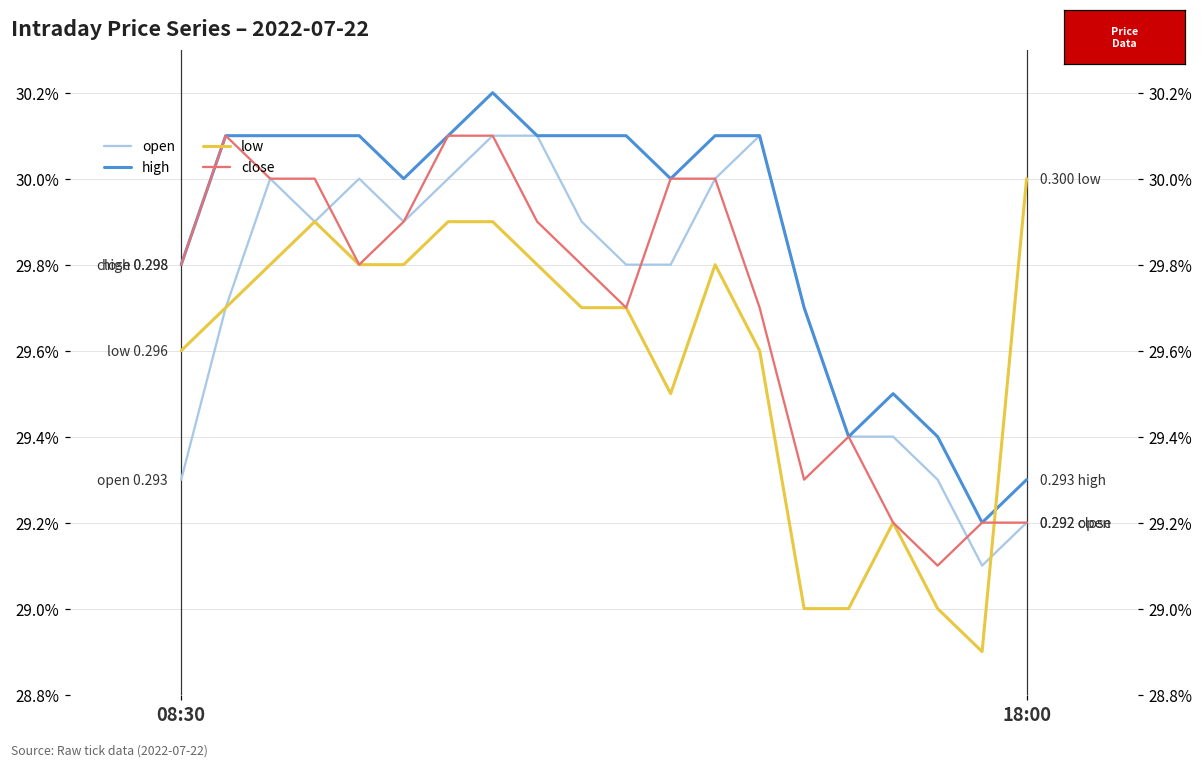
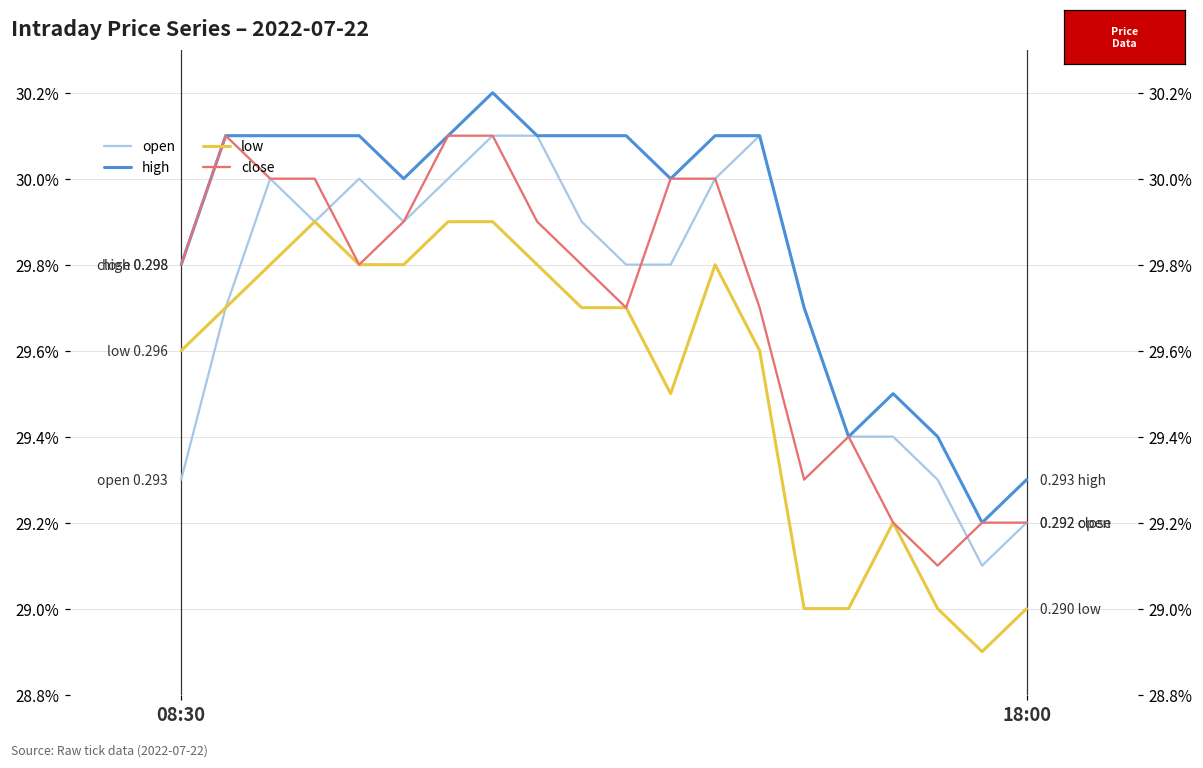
  {
    "open": {
      "08:30": 0.293
    },
    "high": {
      "18:00": 0.293
    },
    "low": {
      "08:30": 0.296,
-     "18:00": 0.300
+     "18:00": 0.290
    }
  }
